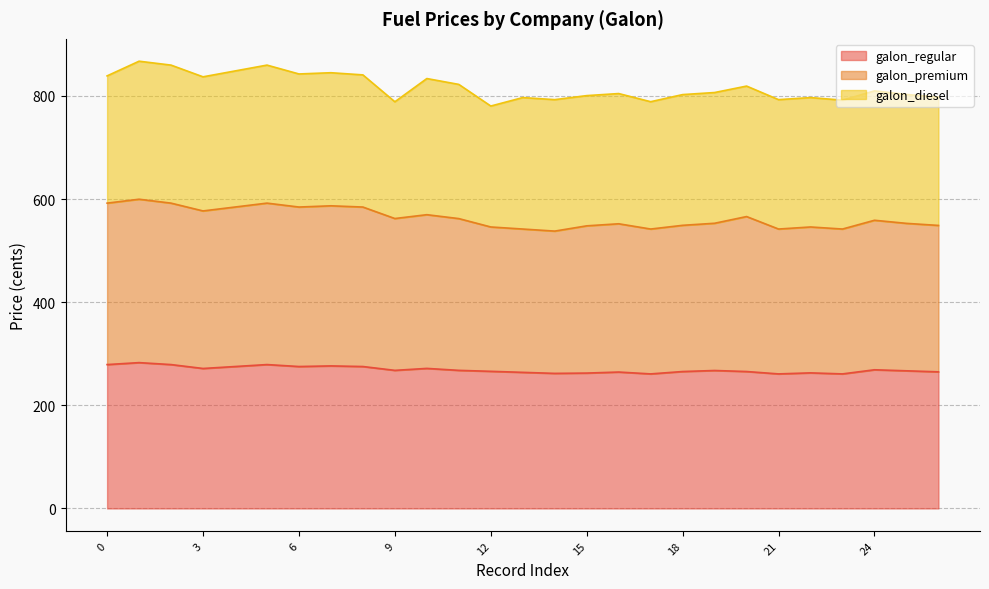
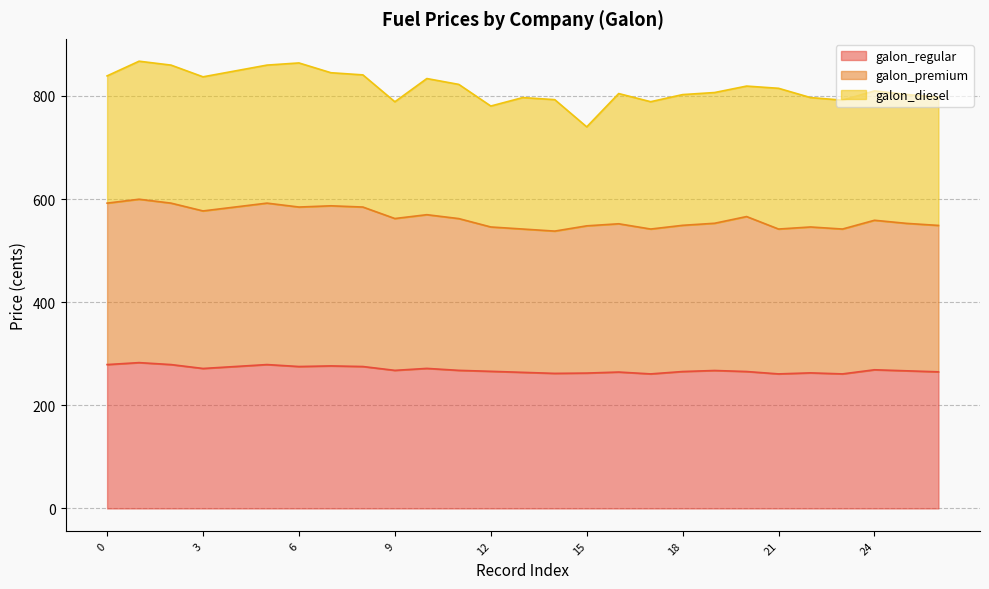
  {
    "galon_diesel": {
      "0": 250,
      "3": 260,
-     "6": 260,
+     "6": 280,
      "9": 230,
      "12": 230,
-     "15": 250,
+     "15": 190,
      "18": 250,
-     "21": 250
+     "21": 270
    }
  }
